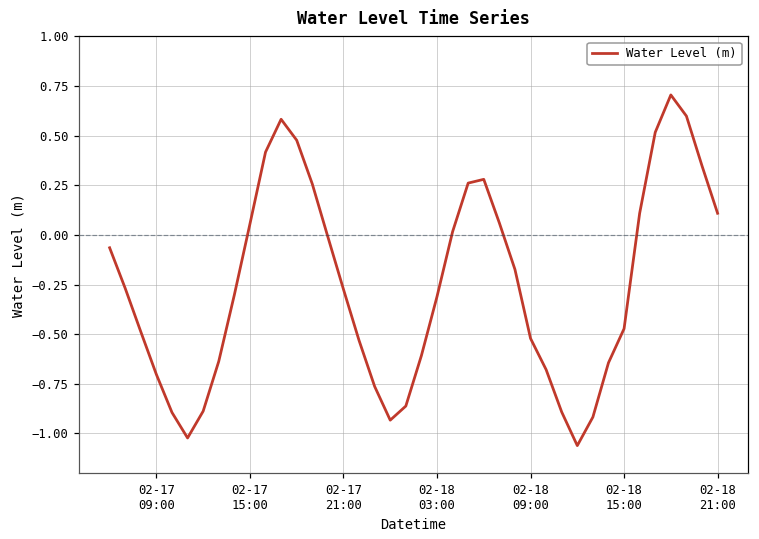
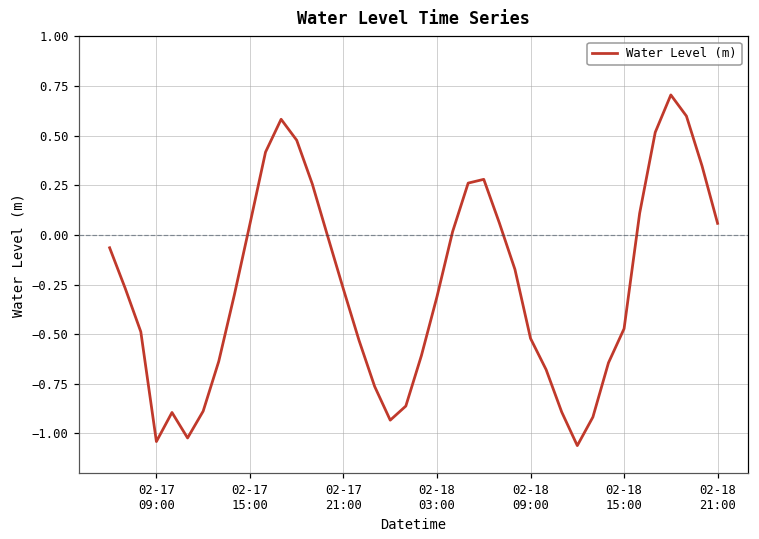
  {
-   "02-17 09:00": -0.70,
+   "02-17 09:00": -1.04,
    "02-17 15:00": 0.06,
    "02-17 21:00": -0.27,
    "02-18 03:00": -0.31,
    "02-18 09:00": -0.52,
    "02-18 15:00": -0.47,
-   "02-18 21:00": 0.11
+   "02-18 21:00": 0.06
  }
